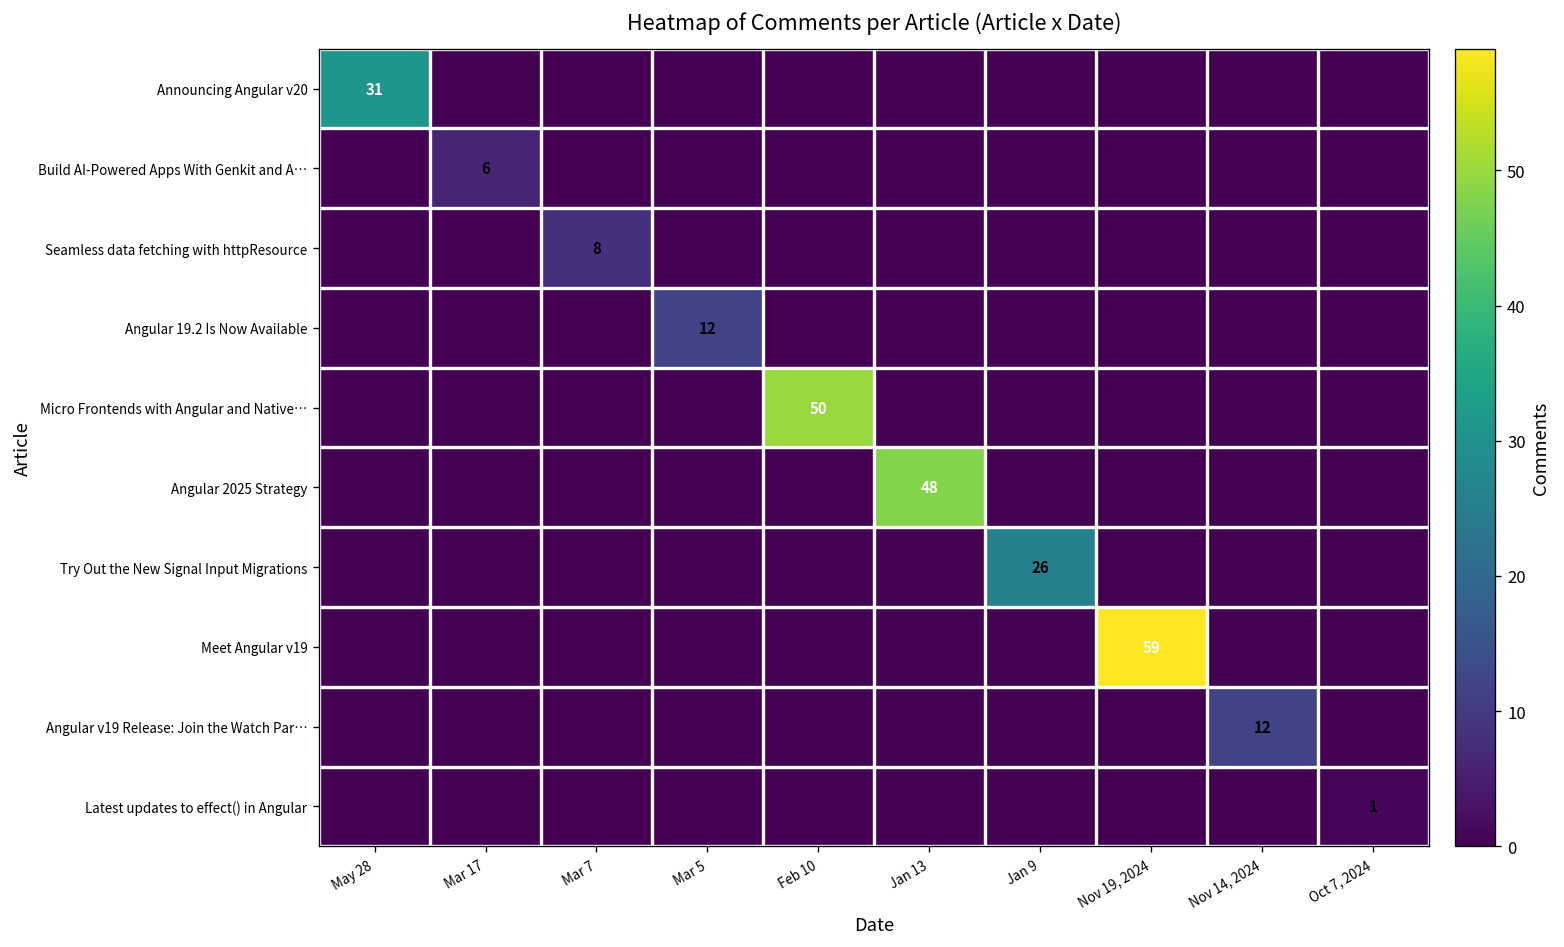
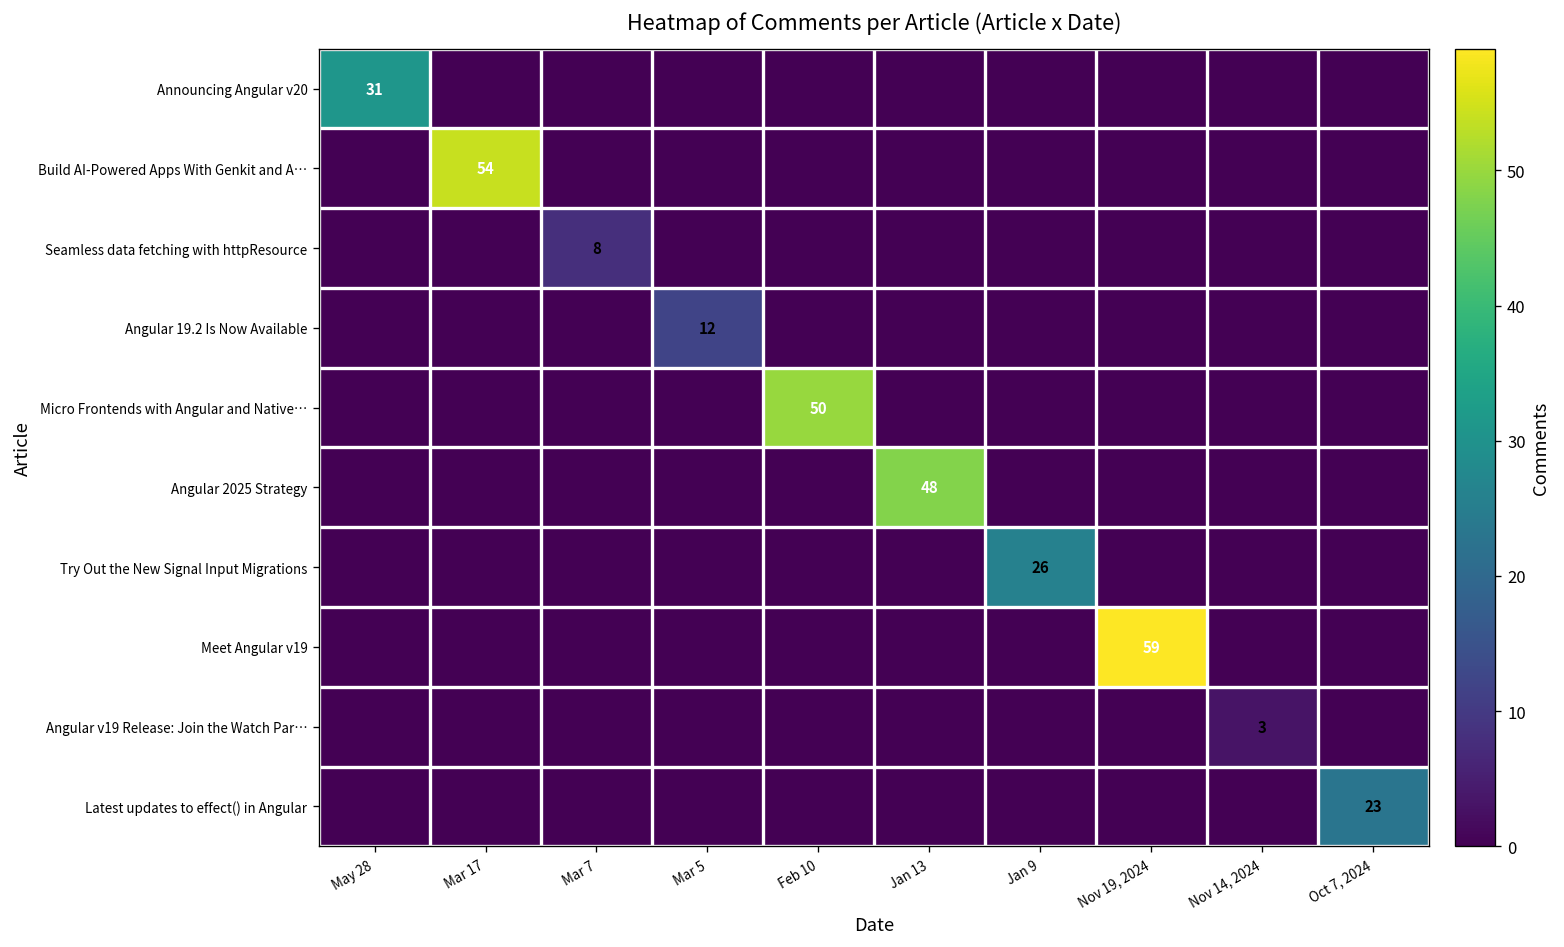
  {
    "Announcing Angular v20": {
      "May 28": 31
    },
    "Build AI-Powered Apps With Genkit and A…": {
-     "Mar 17": 6
+     "Mar 17": 54
    },
    "Seamless data fetching with httpResource": {
      "Mar 7": 8
    },
    "Angular 19.2 Is Now Available": {
      "Mar 5": 12
    },
    "Micro Frontends with Angular and Native…": {
      "Feb 10": 50
    },
    "Angular 2025 Strategy": {
      "Jan 13": 48
    },
    "Try Out the New Signal Input Migrations": {
      "Jan 9": 26
    },
    "Meet Angular v19": {
      "Nov 19, 2024": 59
    },
    "Angular v19 Release: Join the Watch Par…": {
-     "Nov 14, 2024": 12
+     "Nov 14, 2024": 3
    },
    "Latest updates to effect() in Angular": {
-     "Oct 7, 2024": 1
+     "Oct 7, 2024": 23
    }
  }
